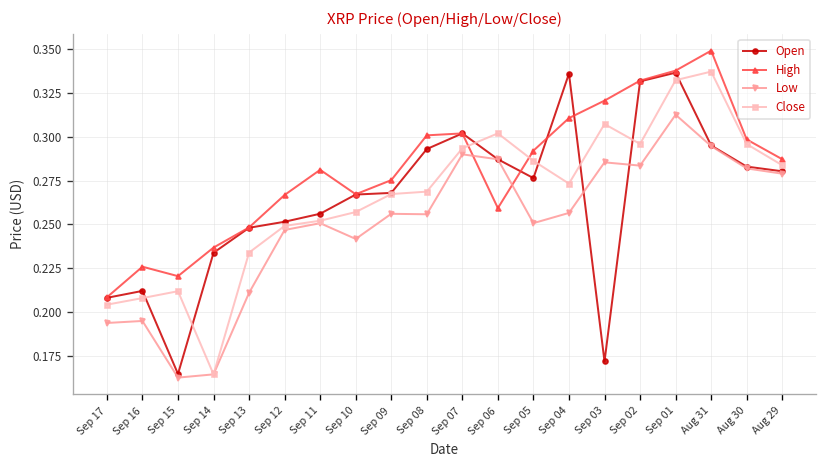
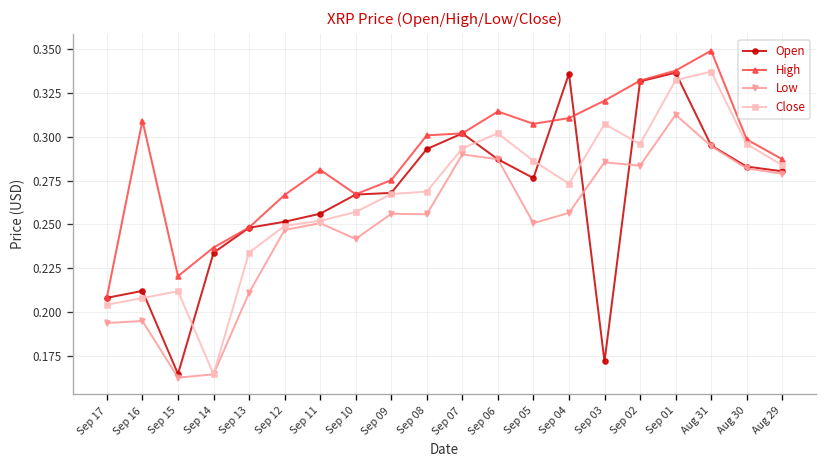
  {
    "Open": {
      "Sep 16": 0.212,
      "Sep 15": 0.164,
      "Sep 14": 0.234,
      "Sep 12": 0.251,
      "Sep 11": 0.256,
      "Sep 08": 0.293,
      "Sep 05": 0.276,
      "Sep 04": 0.336,
      "Sep 03": 0.172
    },
    "High": {
-     "Sep 16": 0.226,
+     "Sep 16": 0.309,
      "Sep 15": 0.220,
      "Sep 14": 0.237,
      "Sep 12": 0.267,
      "Sep 11": 0.281,
      "Sep 09": 0.275,
      "Sep 08": 0.301,
-     "Sep 06": 0.259,
-     "Sep 05": 0.292,
+     "Sep 06": 0.314,
+     "Sep 05": 0.307,
      "Sep 04": 0.311,
      "Sep 03": 0.321,
      "Aug 31": 0.349,
      "Aug 30": 0.298,
      "Aug 29": 0.287
    }
  }
